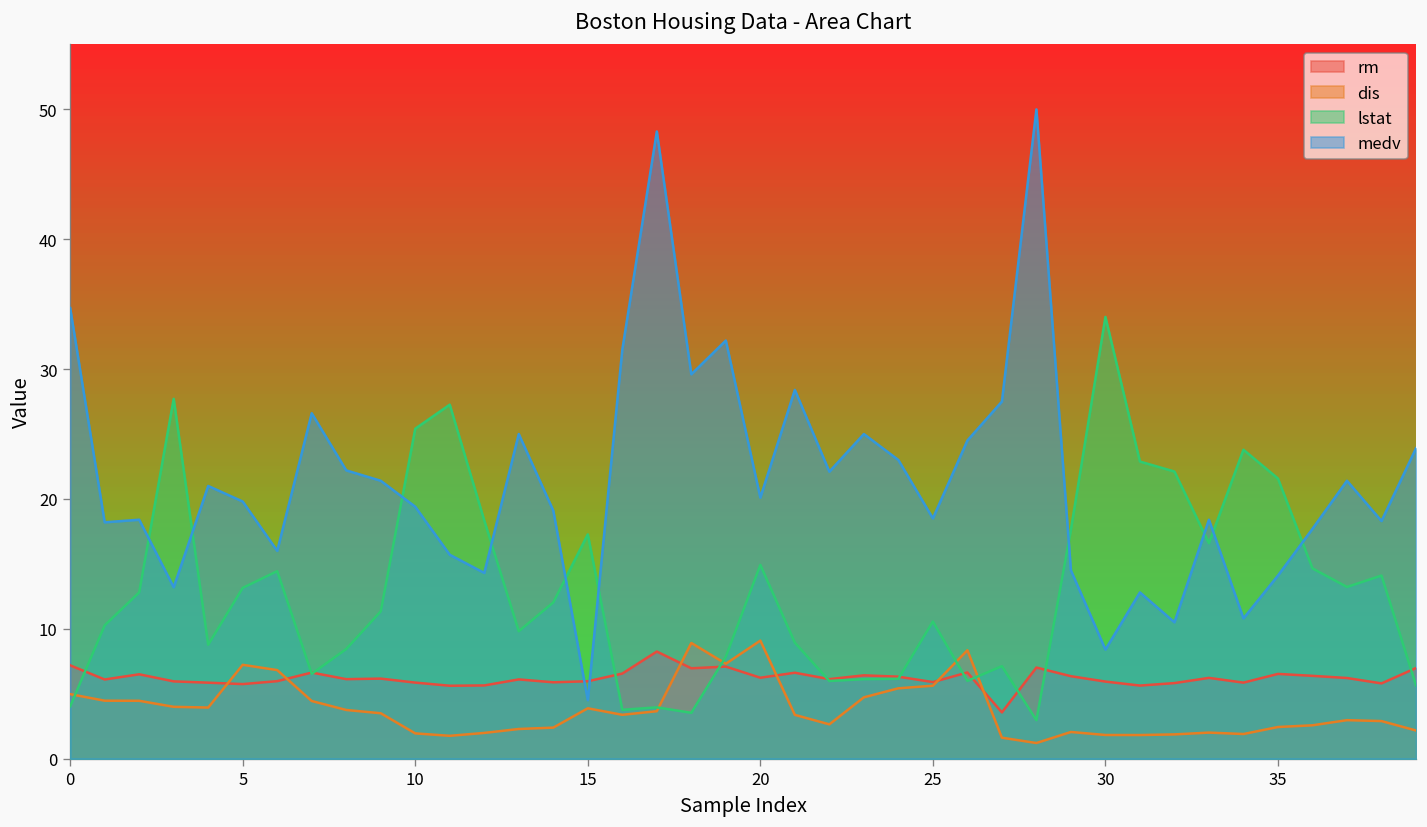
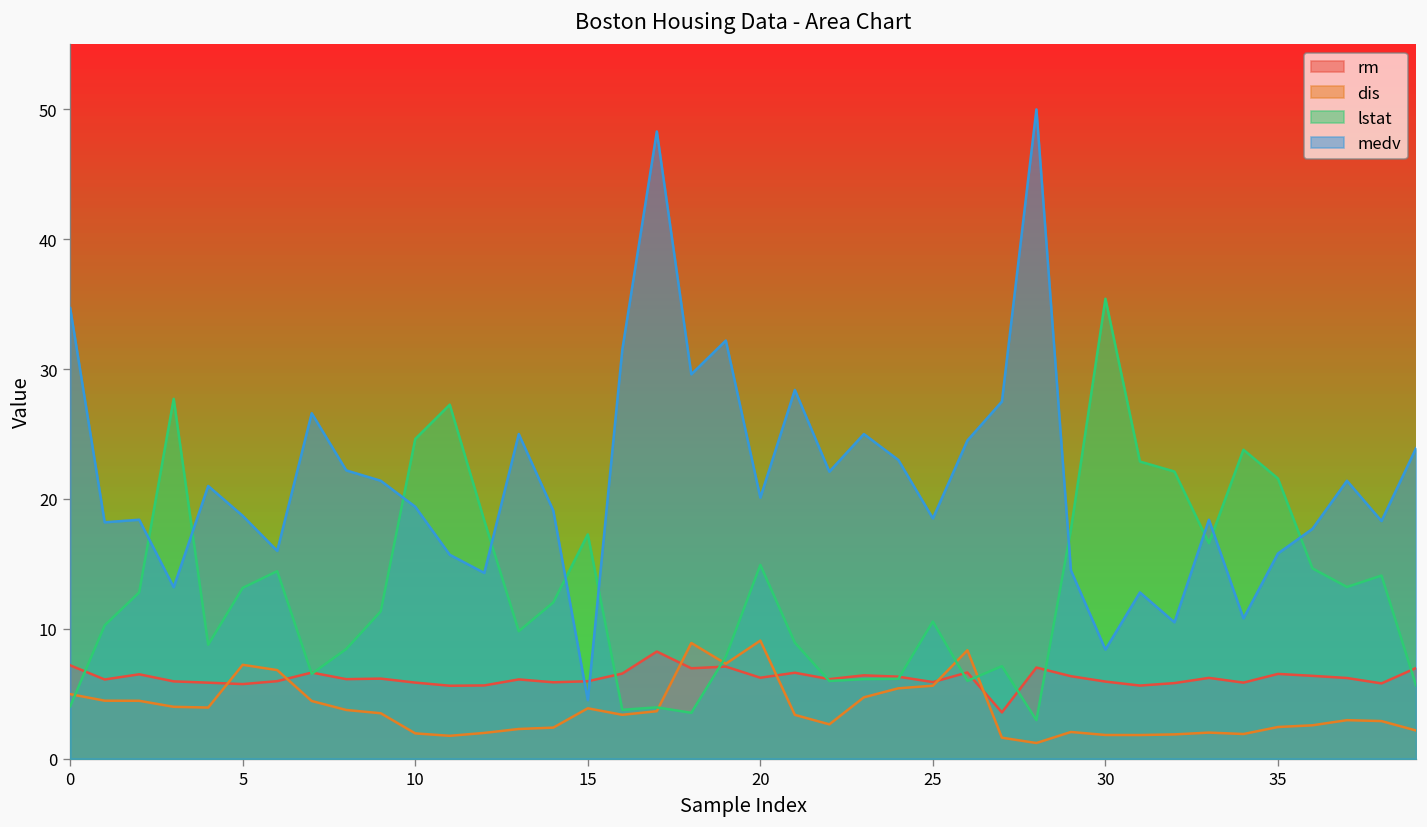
  {
    "lstat": {
      "5": 13.2,
-     "10": 25.4,
+     "10": 24.6,
      "15": 17.3,
      "20": 14.9,
-     "30": 34.0,
+     "30": 35.4,
      "35": 21.6
    },
    "medv": {
-     "5": 19.8,
+     "5": 18.7,
      "10": 19.4,
      "15": 4.5,
      "20": 20.1,
      "30": 8.4,
-     "35": 14.1
+     "35": 15.8
    }
  }
